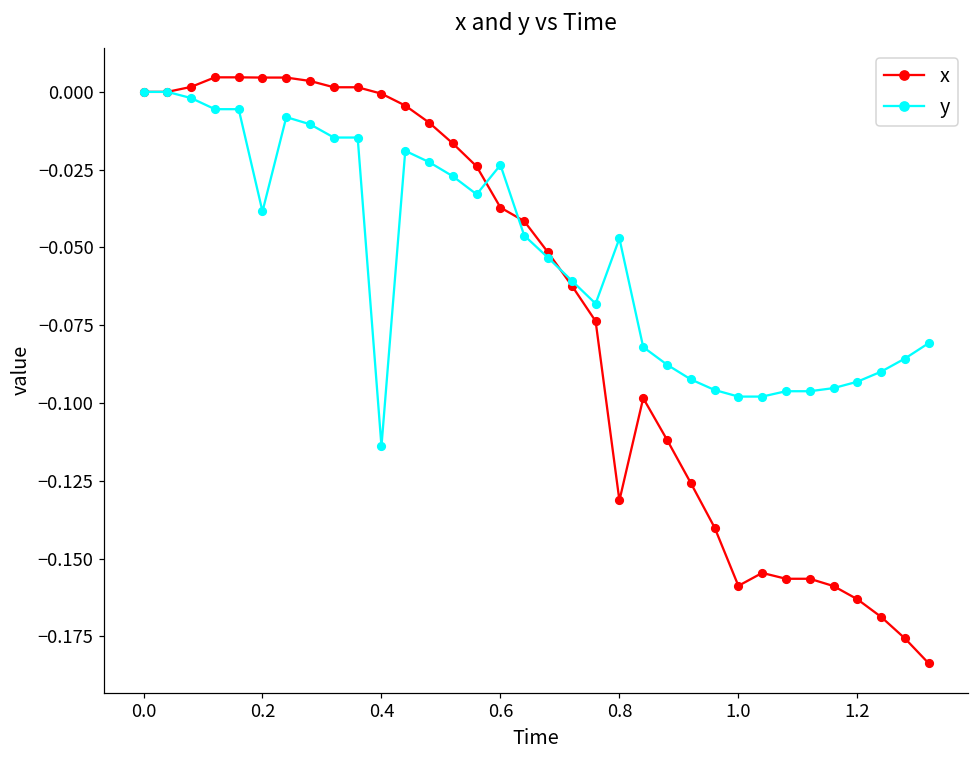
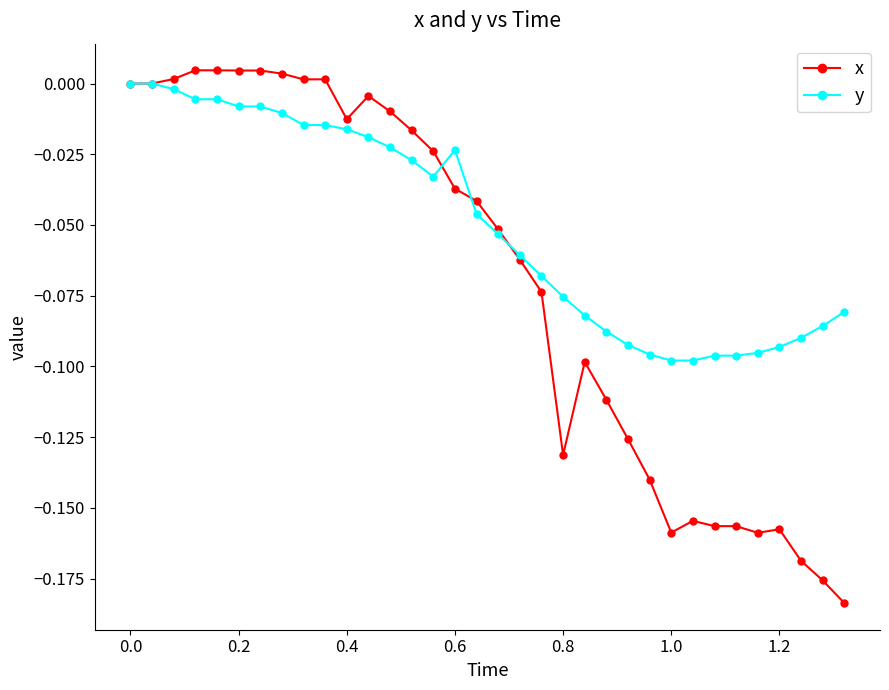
  {
    "x": {
      "0.2": 0.005,
-     "0.4": -0.001,
+     "0.4": -0.013,
      "0.6": -0.037,
      "0.8": -0.131,
      "1.0": -0.159,
-     "1.2": -0.163
+     "1.2": -0.158
    },
    "y": {
-     "0.2": -0.038,
-     "0.4": -0.114,
+     "0.2": -0.008,
+     "0.4": -0.016,
      "0.6": -0.023,
-     "0.8": -0.047,
+     "0.8": -0.075,
      "1.0": -0.098,
      "1.2": -0.093
    }
  }
